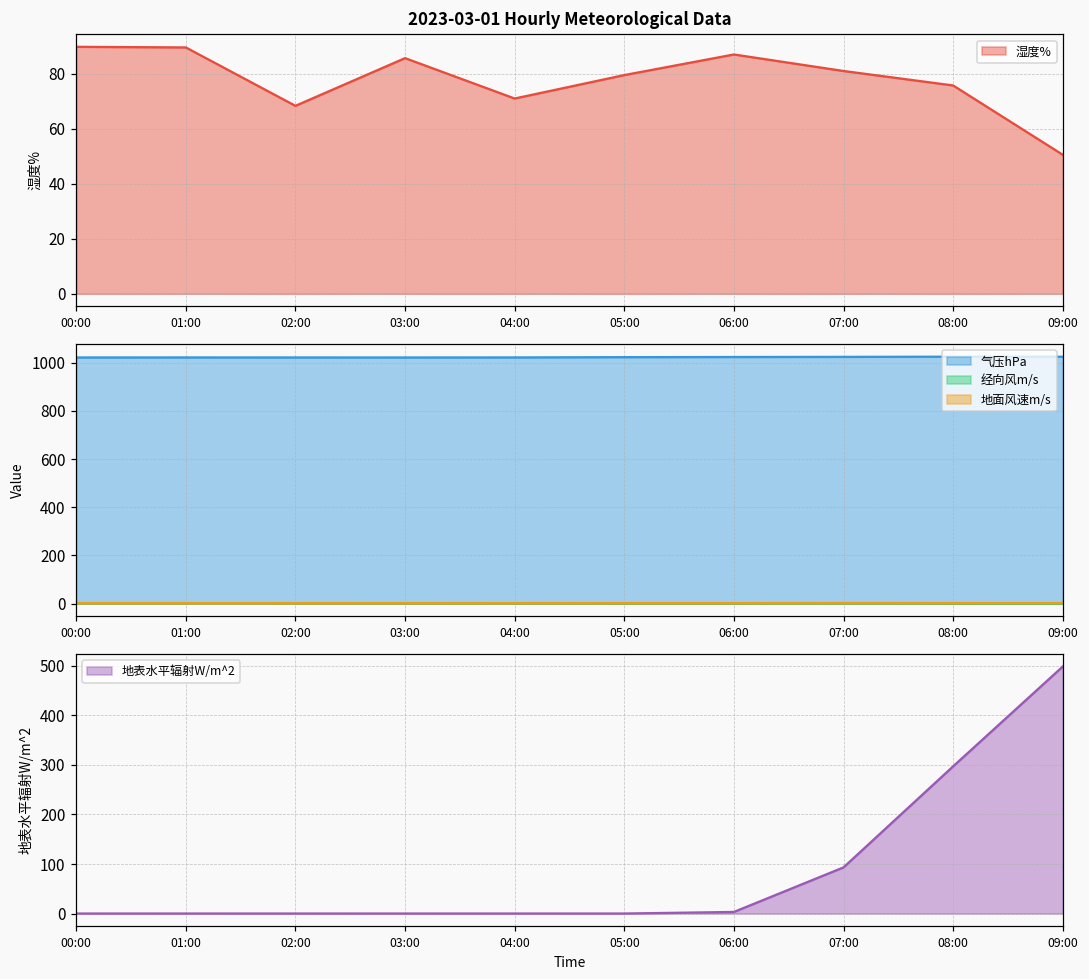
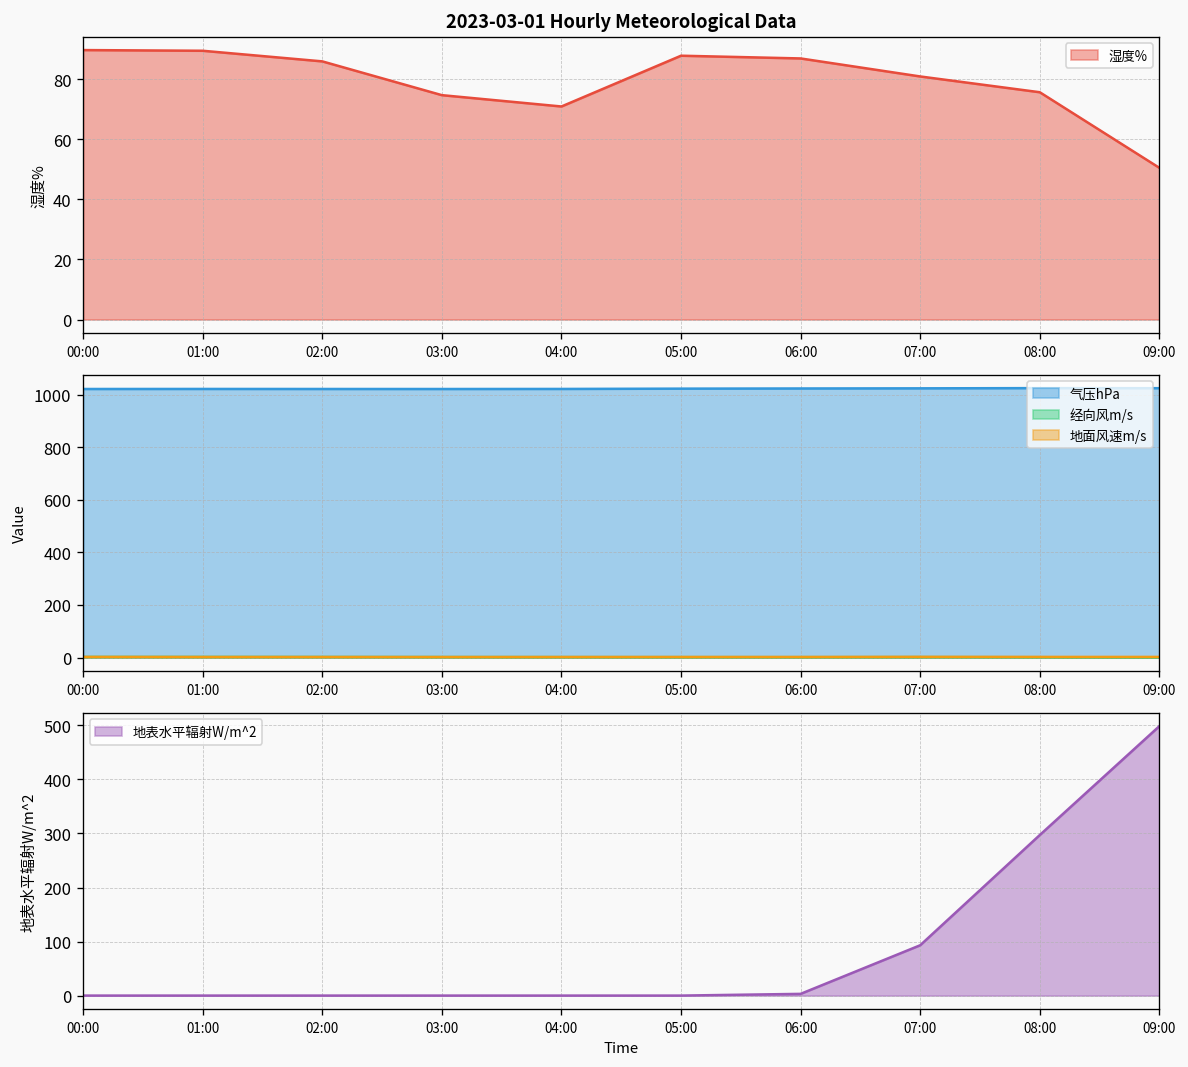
  {
    "2023-03-01 Hourly Meteorological Data": {
      "00:00": 90,
      "01:00": 90,
-     "02:00": 68,
-     "03:00": 86,
+     "02:00": 86,
+     "03:00": 75,
      "04:00": 71,
-     "05:00": 79,
+     "05:00": 88,
      "06:00": 87,
      "07:00": 81,
      "08:00": 76,
      "09:00": 51
    }
  }
